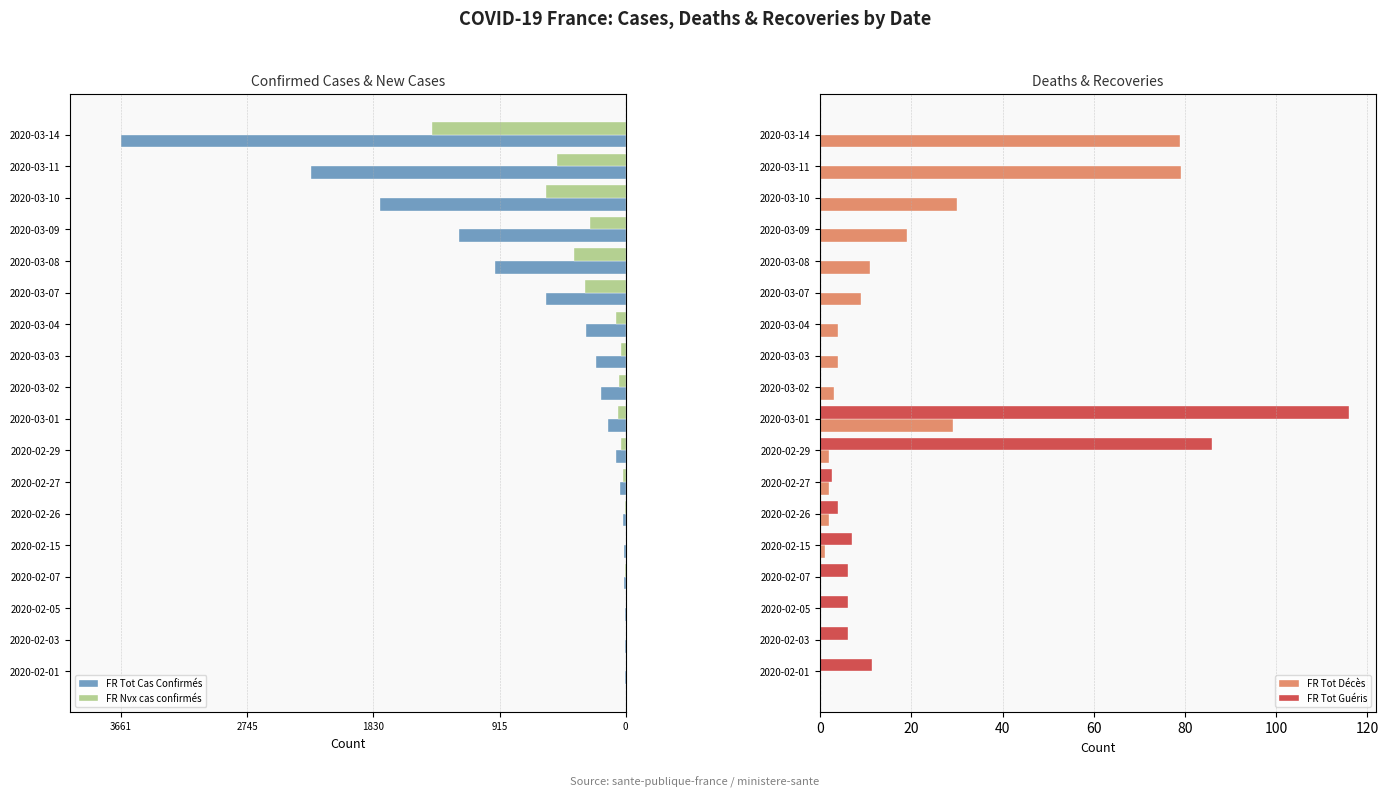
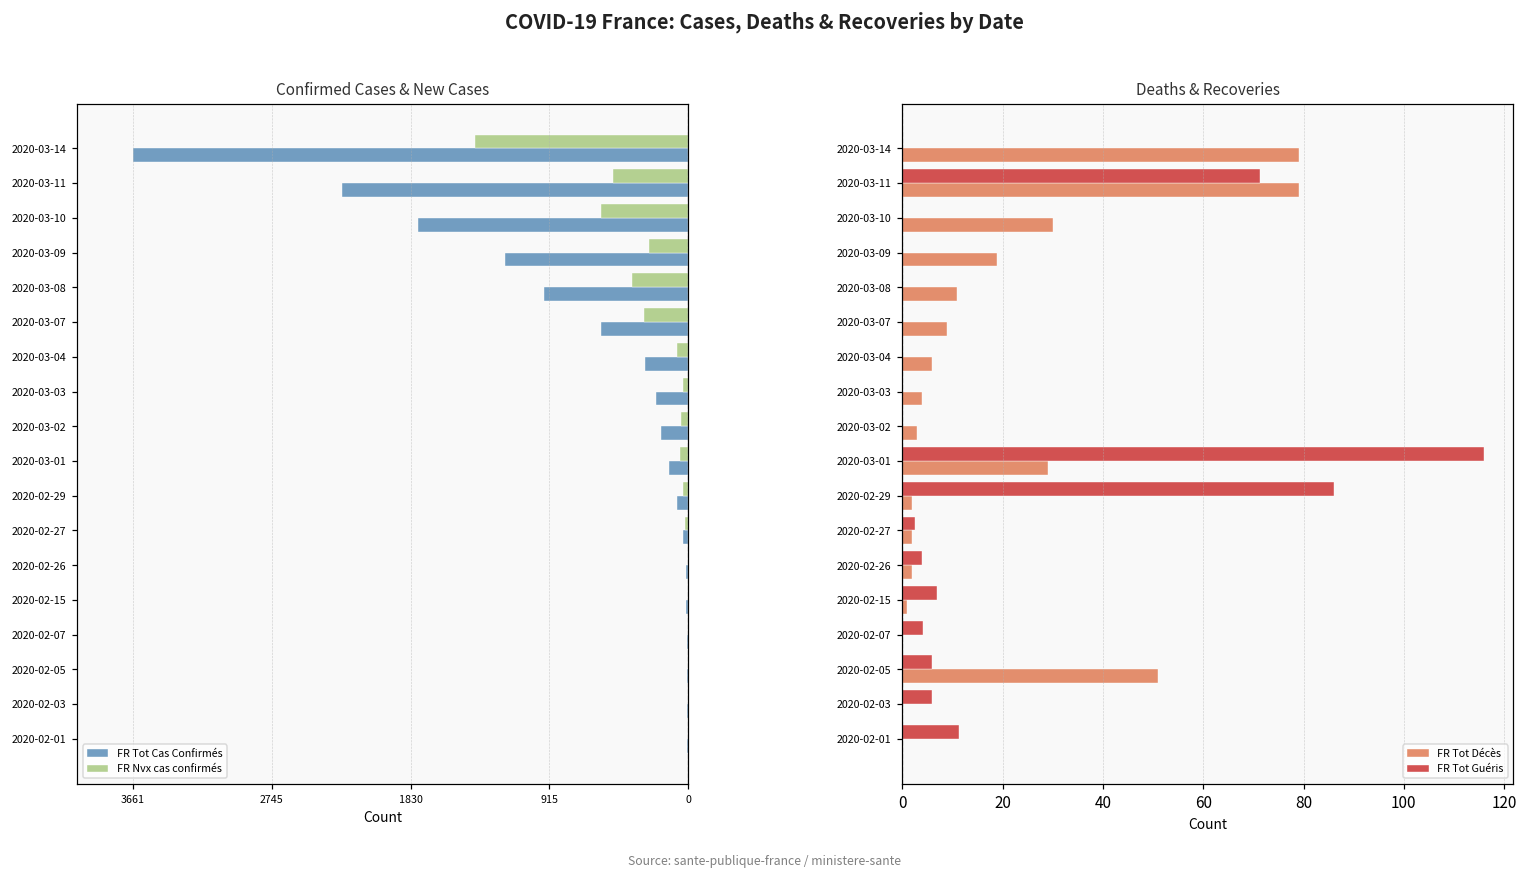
  {
    "Deaths & Recoveries": {
      "FR Tot Décès": {
        "2020-03-14": 79,
        "2020-03-11": 79,
        "2020-03-10": 30,
        "2020-03-09": 19,
        "2020-03-08": 11,
        "2020-03-07": 9,
-       "2020-03-04": 4,
+       "2020-03-04": 6,
        "2020-03-03": 4,
        "2020-03-02": 3,
        "2020-03-01": 29,
        "2020-02-29": 2,
        "2020-02-27": 2,
        "2020-02-26": 2,
        "2020-02-15": 1,
        "2020-02-07": 0,
-       "2020-02-05": 0,
+       "2020-02-05": 51,
        "2020-02-03": 0,
        "2020-02-01": 0
      },
      "FR Tot Guéris": {
        "2020-03-14": 0,
-       "2020-03-11": 0,
+       "2020-03-11": 71,
        "2020-03-10": 0,
        "2020-03-09": 0,
        "2020-03-08": 0,
        "2020-03-07": 0,
        "2020-03-04": 0,
        "2020-03-03": 0,
        "2020-03-02": 0,
        "2020-03-01": 116,
        "2020-02-29": 86,
        "2020-02-27": 3,
        "2020-02-26": 4,
        "2020-02-15": 7,
-       "2020-02-07": 6,
+       "2020-02-07": 4,
        "2020-02-05": 6,
        "2020-02-03": 6,
        "2020-02-01": 11
      }
    }
  }
